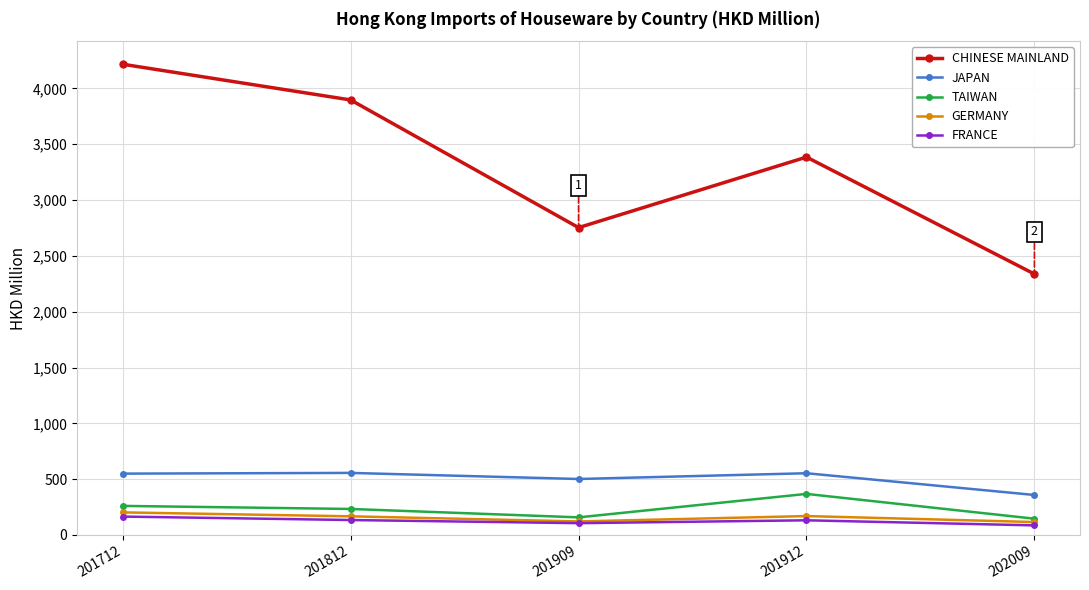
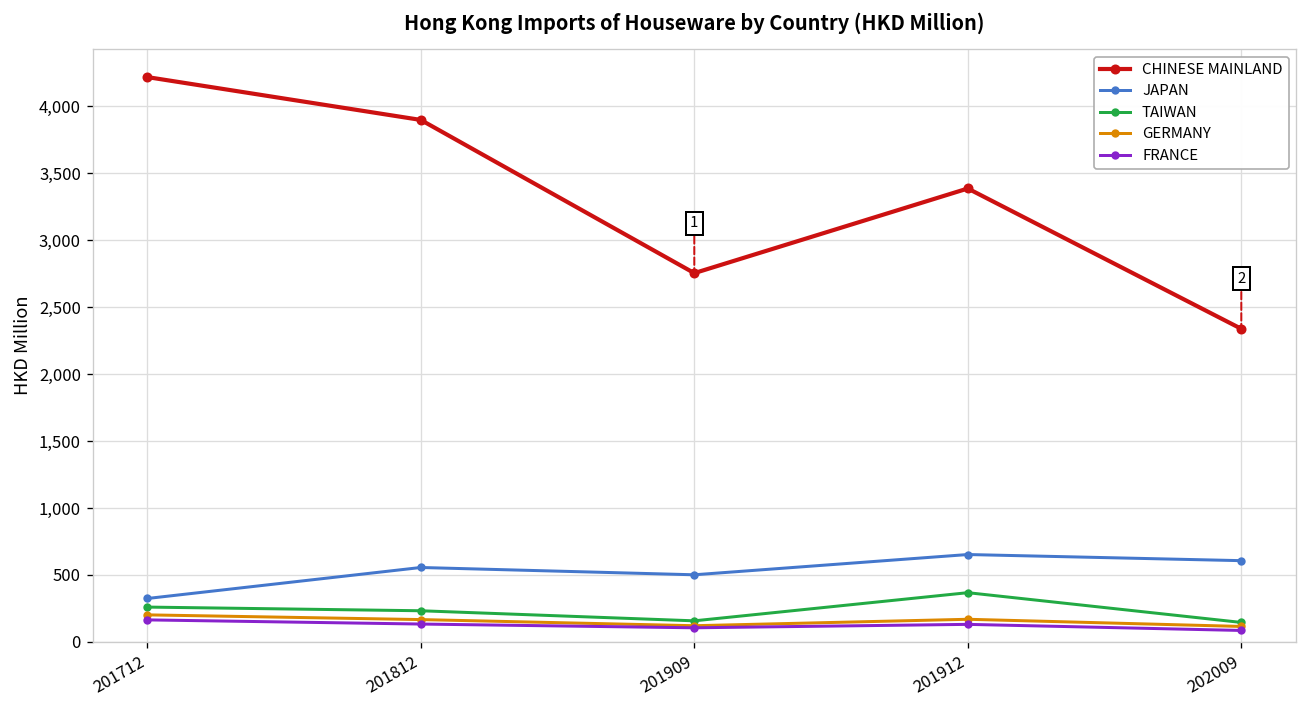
  {
    "CHINESE MAINLAND": {
      "201712": "4,220",
      "201812": "3,900",
      "201909": "2,750",
      "201912": "3,390",
      "202009": "2,340"
    },
    "JAPAN": {
-     "201712": "550",
+     "201712": "320",
      "201812": "560",
      "201909": "500",
-     "201912": "550",
-     "202009": "360"
+     "201912": "650",
+     "202009": "610"
    },
    "TAIWAN": {
      "201712": "260",
      "201812": "230",
      "201909": "160",
      "201912": "370",
      "202009": "150"
    },
    "GERMANY": {
      "201712": "200",
      "201812": "170",
      "201912": "170",
      "202009": "120"
    },
    "FRANCE": {
      "201712": "160",
      "201812": "130",
      "201912": "130",
      "202009": "90"
    }
  }
